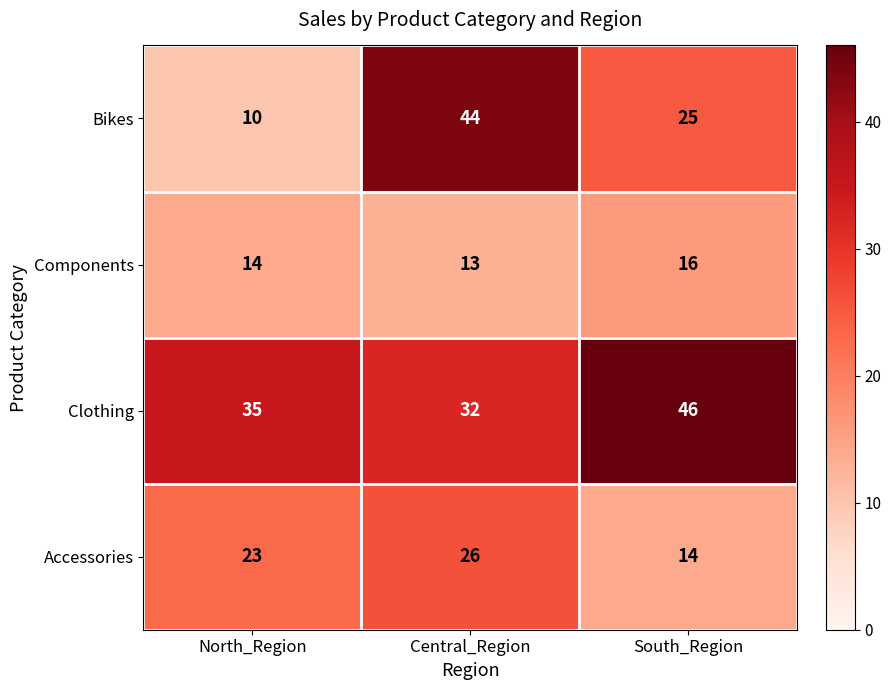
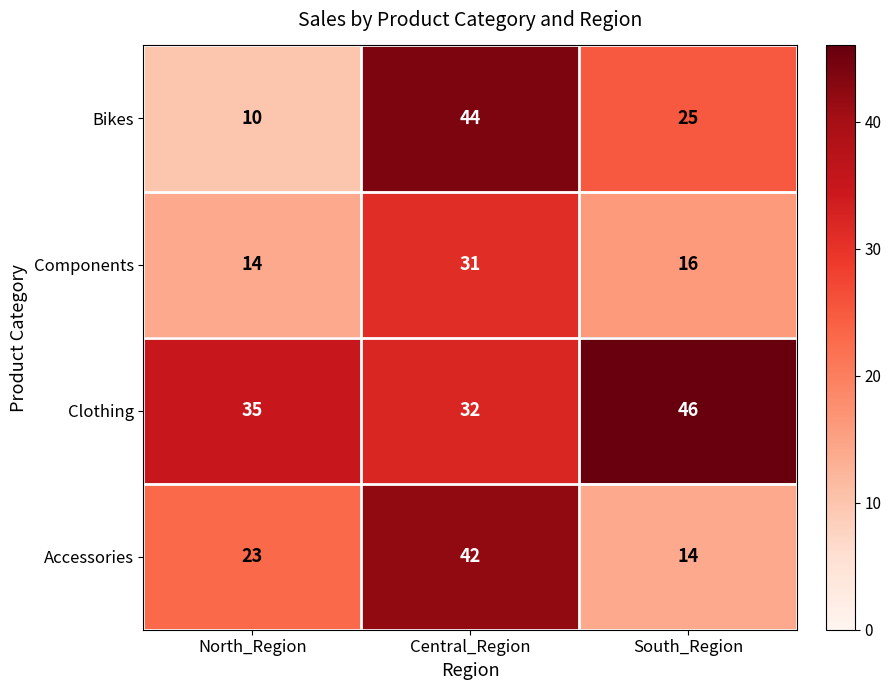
  {
    "Bikes": {
      "North_Region": 10,
      "Central_Region": 44,
      "South_Region": 25
    },
    "Components": {
      "North_Region": 14,
-     "Central_Region": 13,
+     "Central_Region": 31,
      "South_Region": 16
    },
    "Clothing": {
      "North_Region": 35,
      "Central_Region": 32,
      "South_Region": 46
    },
    "Accessories": {
      "North_Region": 23,
-     "Central_Region": 26,
+     "Central_Region": 42,
      "South_Region": 14
    }
  }
